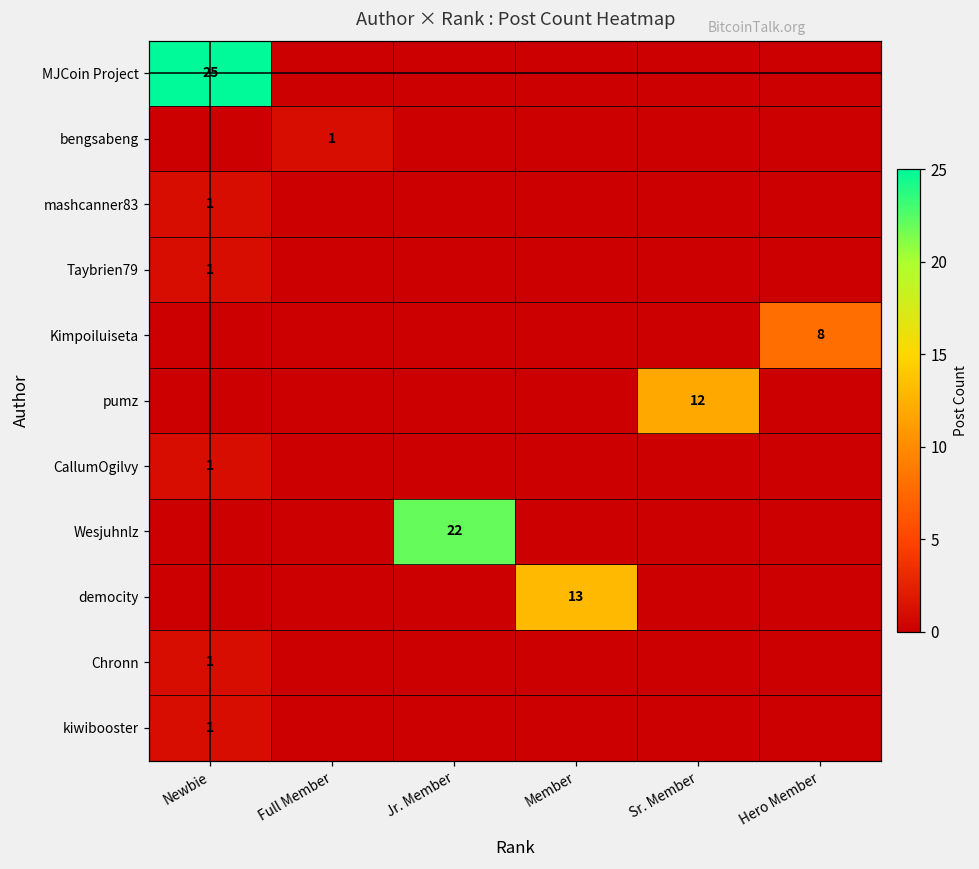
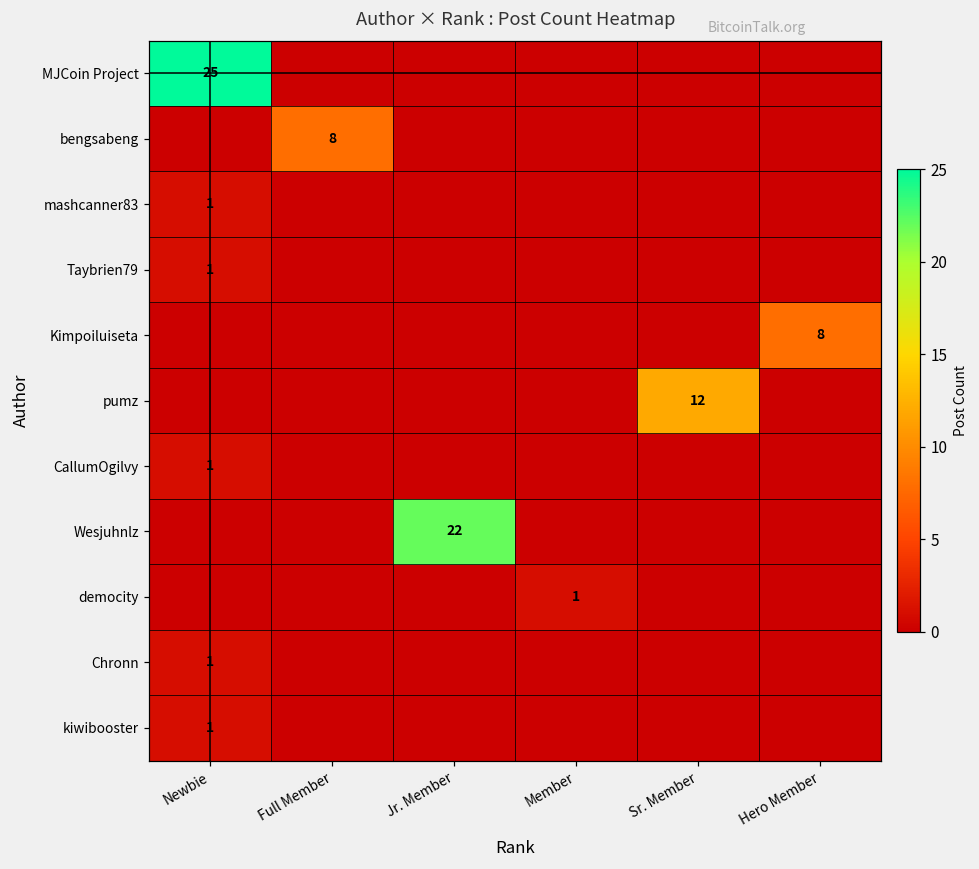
  {
    "MJCoin Project": {
      "Newbie": 25
    },
    "bengsabeng": {
-     "Full Member": 1
+     "Full Member": 8
    },
    "mashcanner83": {
      "Newbie": 1
    },
    "Taybrien79": {
      "Newbie": 1
    },
    "Kimpoiluiseta": {
      "Hero Member": 8
    },
    "pumz": {
      "Sr. Member": 12
    },
    "CallumOgilvy": {
      "Newbie": 1
    },
    "Wesjuhnlz": {
      "Jr. Member": 22
    },
    "democity": {
-     "Member": 13
+     "Member": 1
    },
    "Chronn": {
      "Newbie": 1
    },
    "kiwibooster": {
      "Newbie": 1
    }
  }
